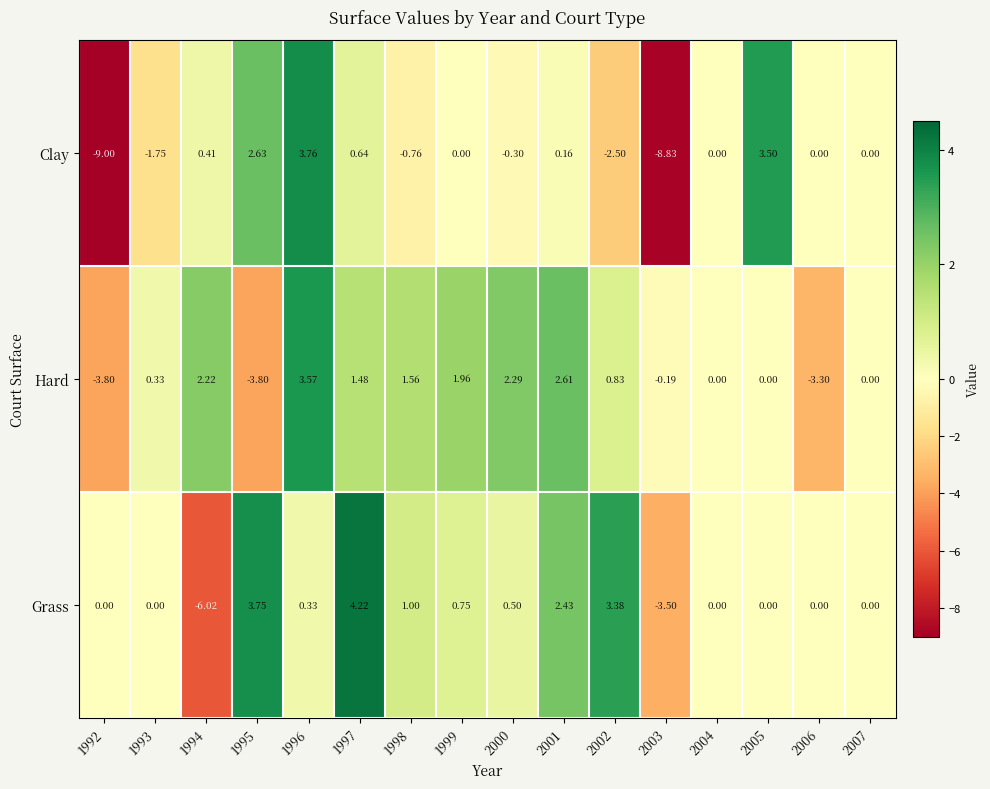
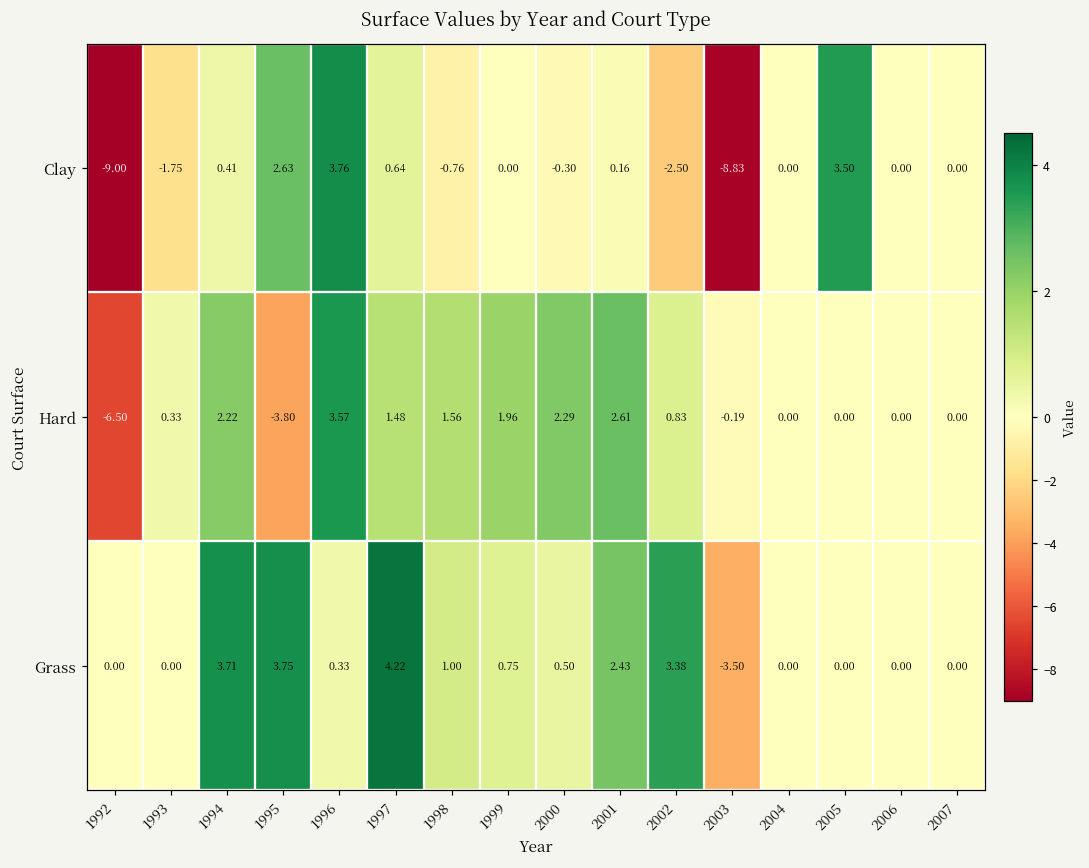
  {
    "Clay": {
      "1992": -9.00,
      "1993": -1.75,
      "1994": 0.41,
      "1995": 2.63,
      "1996": 3.76,
      "1997": 0.64,
      "1998": -0.76,
      "1999": 0.00,
      "2000": -0.30,
      "2001": 0.16,
      "2002": -2.50,
      "2003": -8.83,
      "2004": 0.00,
      "2005": 3.50,
      "2006": 0.00,
      "2007": 0.00
    },
    "Hard": {
-     "1992": -3.80,
+     "1992": -6.50,
      "1993": 0.33,
      "1994": 2.22,
      "1995": -3.80,
      "1996": 3.57,
      "1997": 1.48,
      "1998": 1.56,
      "1999": 1.96,
      "2000": 2.29,
      "2001": 2.61,
      "2002": 0.83,
      "2003": -0.19,
      "2004": 0.00,
      "2005": 0.00,
-     "2006": -3.30,
+     "2006": 0.00,
      "2007": 0.00
    },
    "Grass": {
      "1992": 0.00,
      "1993": 0.00,
-     "1994": -6.02,
+     "1994": 3.71,
      "1995": 3.75,
      "1996": 0.33,
      "1997": 4.22,
      "1998": 1.00,
      "1999": 0.75,
      "2000": 0.50,
      "2001": 2.43,
      "2002": 3.38,
      "2003": -3.50,
      "2004": 0.00,
      "2005": 0.00,
      "2006": 0.00,
      "2007": 0.00
    }
  }
